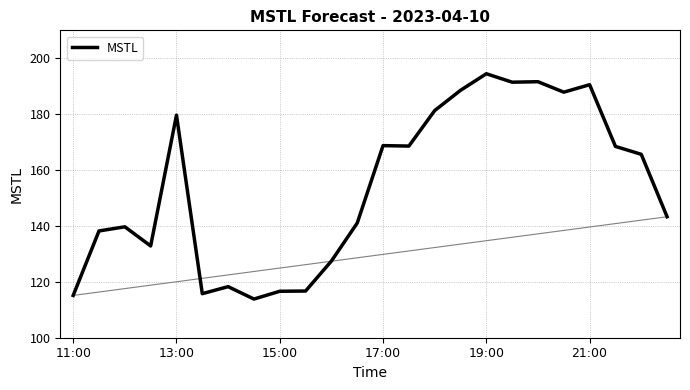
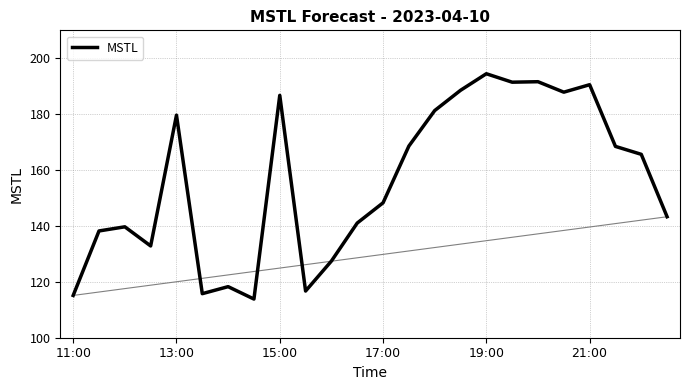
  {
    "MSTL": {
      "13:00": 180,
-     "15:00": 117,
-     "17:00": 169,
+     "15:00": 187,
+     "17:00": 148,
      "19:00": 194,
      "21:00": 191
    }
  }
